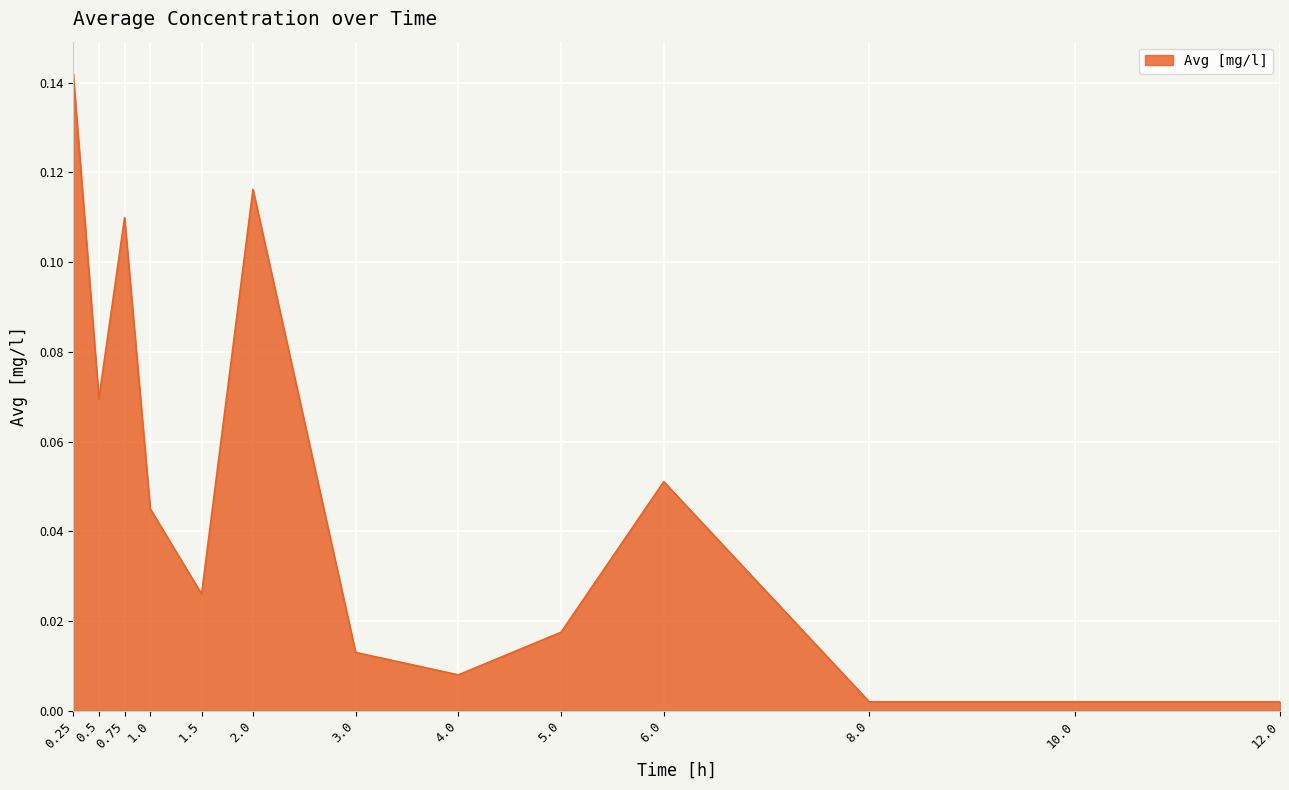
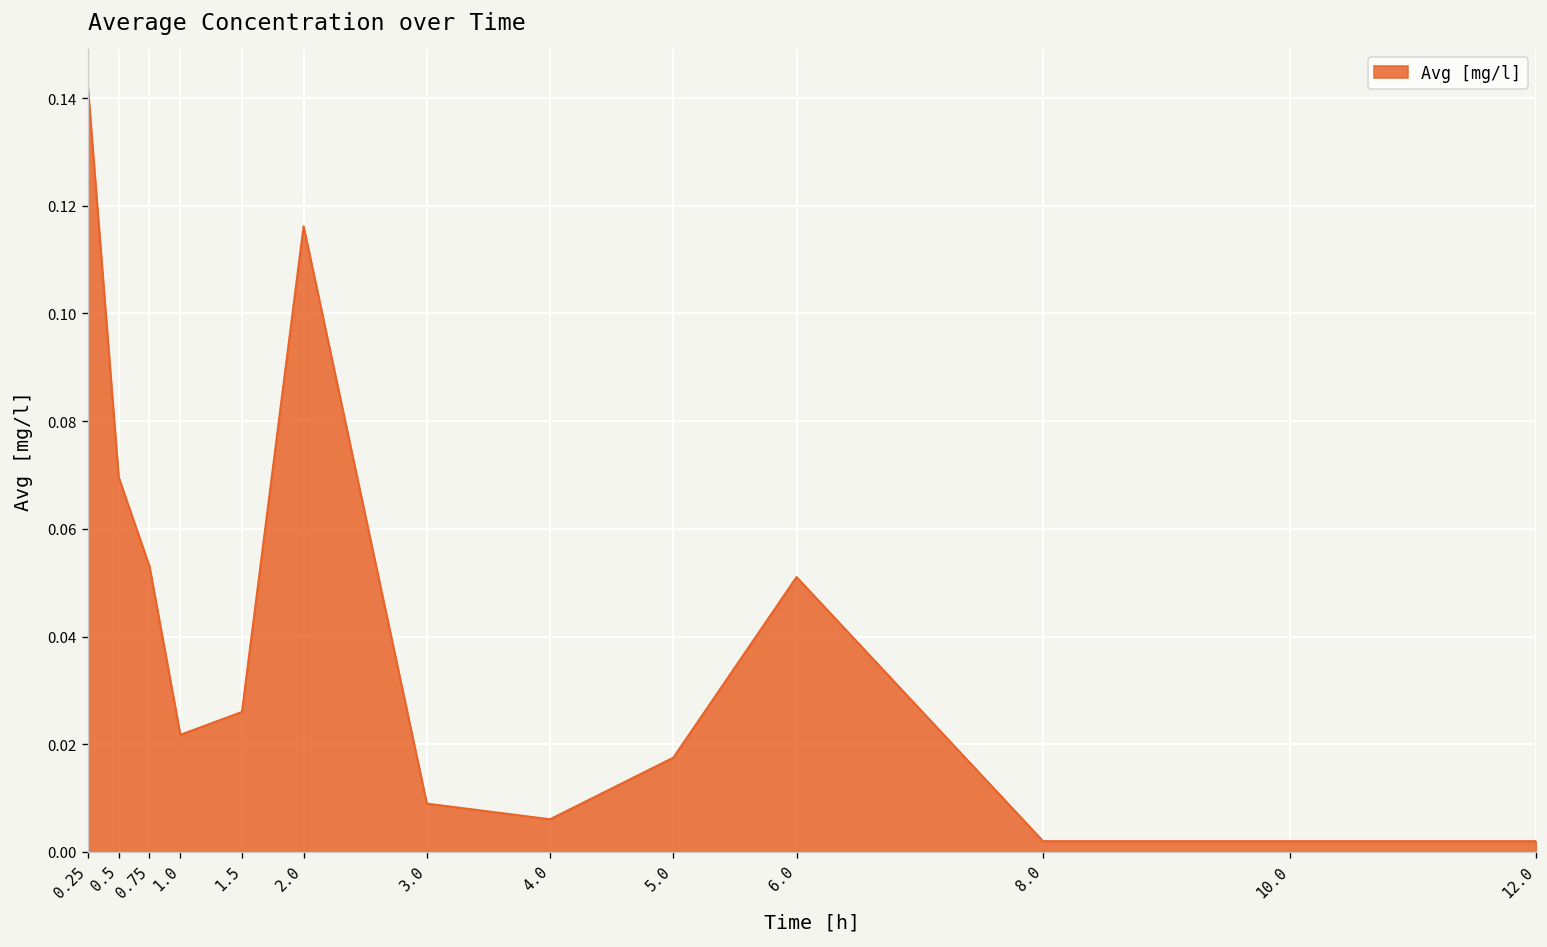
  {
    "0.25": 0.142,
    "0.5": 0.070,
-   "0.75": 0.110,
-   "1.0": 0.045,
+   "0.75": 0.053,
+   "1.0": 0.022,
    "1.5": 0.026,
    "2.0": 0.116,
-   "3.0": 0.013,
-   "4.0": 0.008,
+   "3.0": 0.009,
+   "4.0": 0.006,
    "5.0": 0.017,
    "6.0": 0.051,
    "8.0": 0.002,
    "10.0": 0.002,
    "12.0": 0.002
  }
